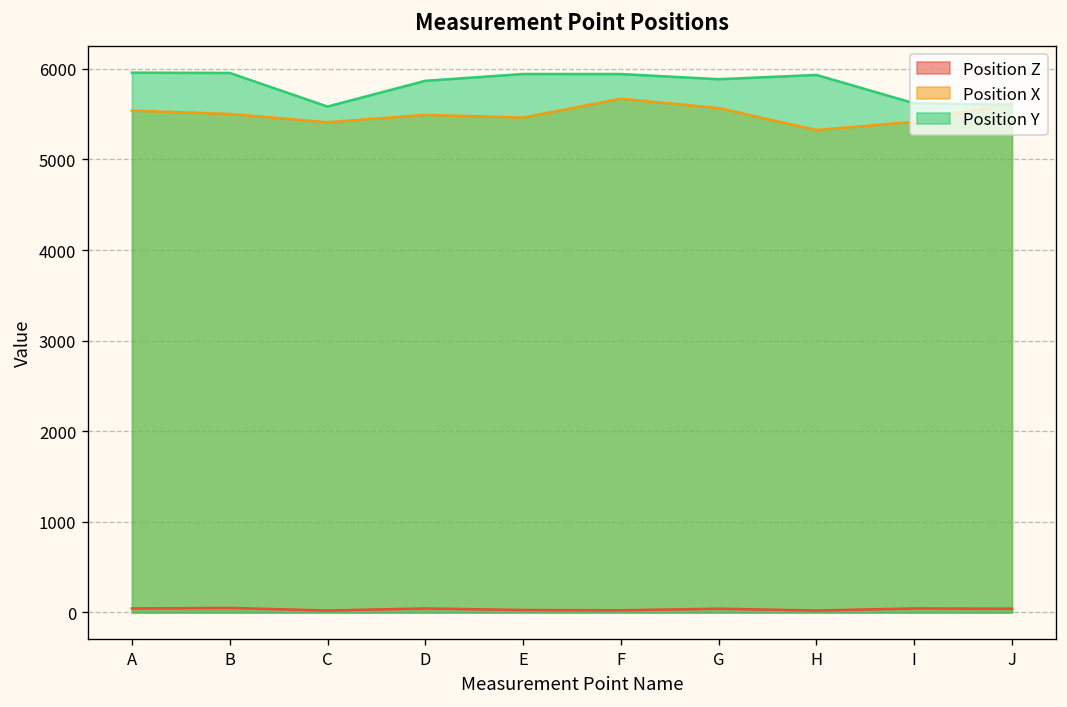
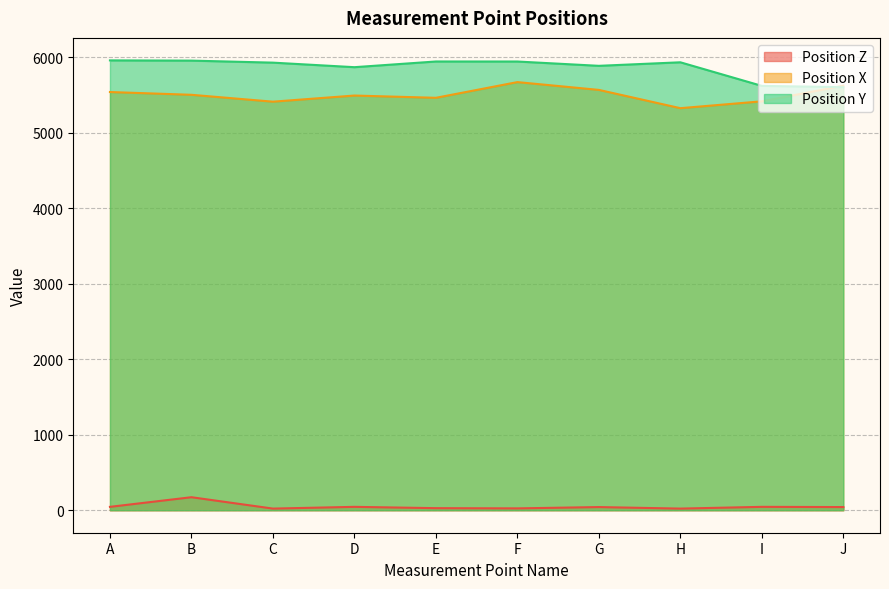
  {
    "Position Z": {
      "A": 0,
-     "B": 100,
+     "B": 200,
      "C": 0,
      "D": 0,
      "E": 0,
      "F": 0,
      "G": 0,
      "H": 0,
      "I": 0,
      "J": 0
    },
    "Position X": {
      "A": 5500,
      "B": 5500,
      "C": 5400,
      "D": 5500,
      "E": 5500,
      "F": 5700,
      "G": 5600,
      "H": 5300
    },
    "Position Y": {
      "A": 6000,
      "B": 6000,
-     "C": 5600,
+     "C": 5900,
      "D": 5900,
      "E": 5900,
      "F": 5900,
      "G": 5900,
      "H": 5900
    }
  }
